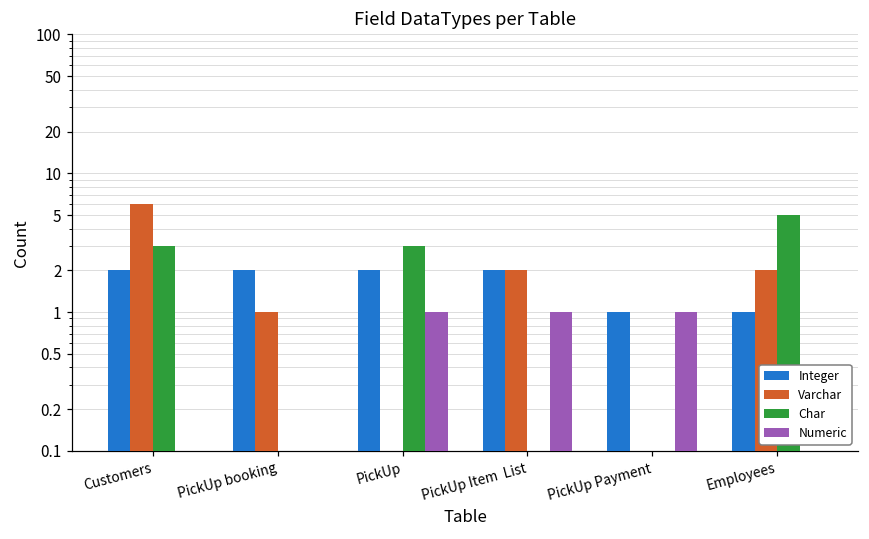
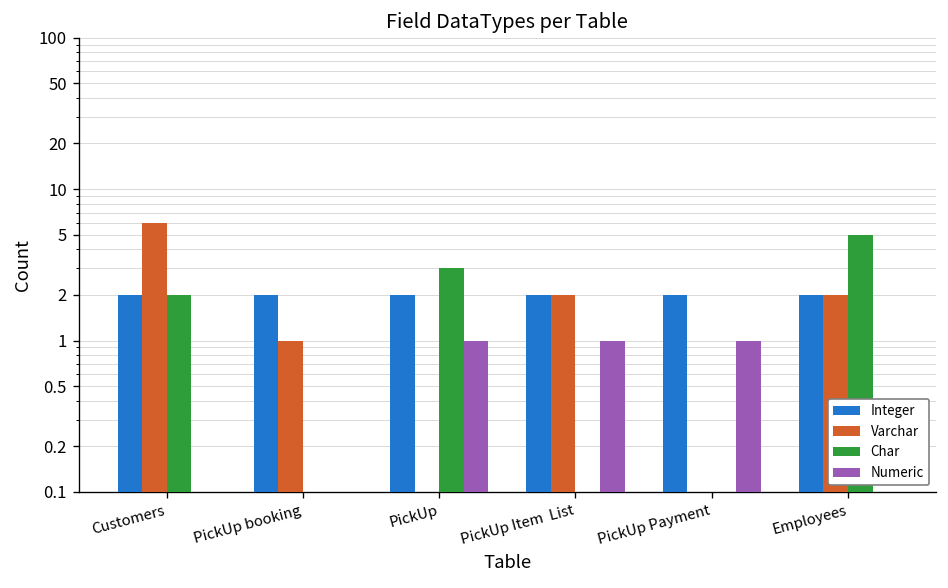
  {
    "Integer": {
      "Customers": 2,
      "PickUp booking": 2,
      "PickUp": 2,
      "PickUp Item List": 2,
-     "PickUp Payment": 1,
-     "Employees": 1
+     "PickUp Payment": 2,
+     "Employees": 2
    },
    "Varchar": {
      "Customers": 6,
      "PickUp booking": 1,
      "PickUp Item List": 2,
      "Employees": 2
    },
    "Char": {
-     "Customers": 3,
+     "Customers": 2,
      "PickUp": 3,
      "Employees": 5
    },
    "Numeric": {
      "PickUp": 1,
      "PickUp Item List": 1,
      "PickUp Payment": 1
    }
  }
